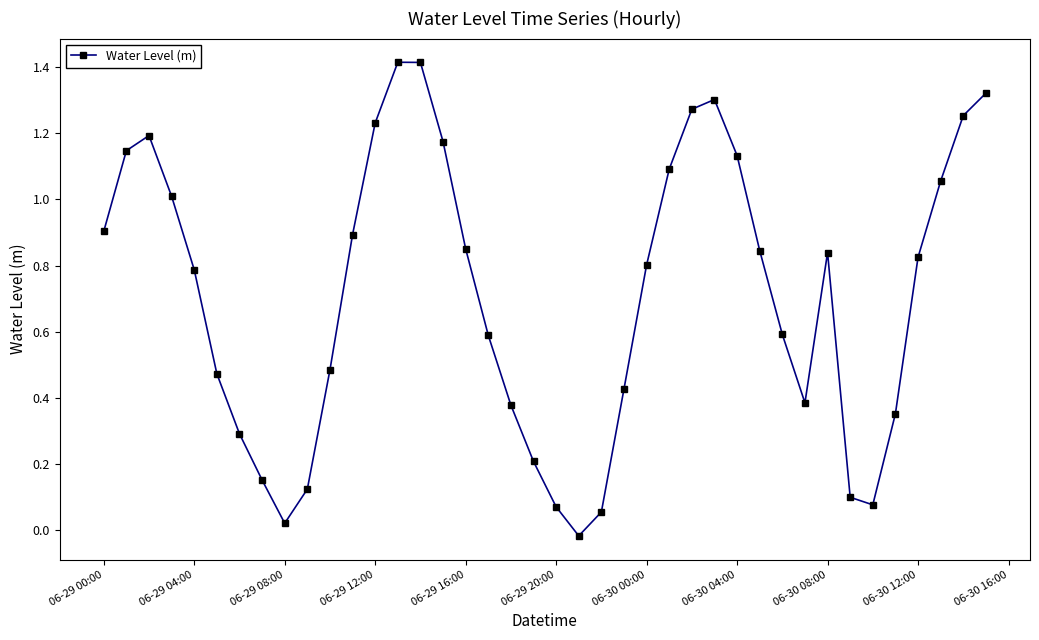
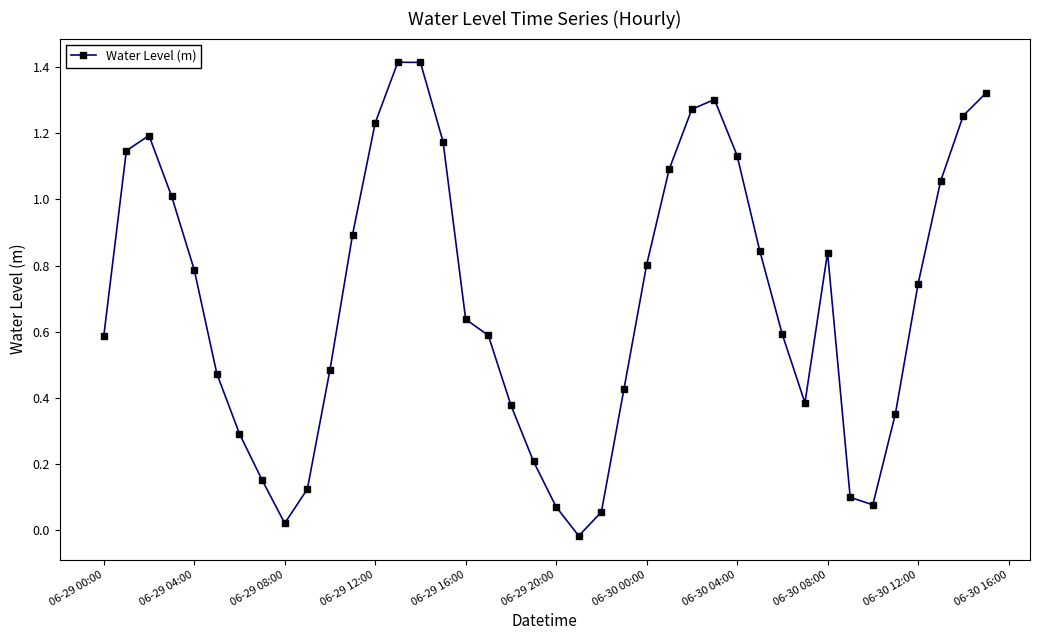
  {
-   "06-29 00:00": 0.90,
+   "06-29 00:00": 0.59,
    "06-29 04:00": 0.79,
    "06-29 08:00": 0.02,
    "06-29 12:00": 1.23,
-   "06-29 16:00": 0.85,
+   "06-29 16:00": 0.64,
    "06-29 20:00": 0.07,
    "06-30 00:00": 0.80,
    "06-30 04:00": 1.13,
    "06-30 08:00": 0.84,
-   "06-30 12:00": 0.82
+   "06-30 12:00": 0.74
  }
